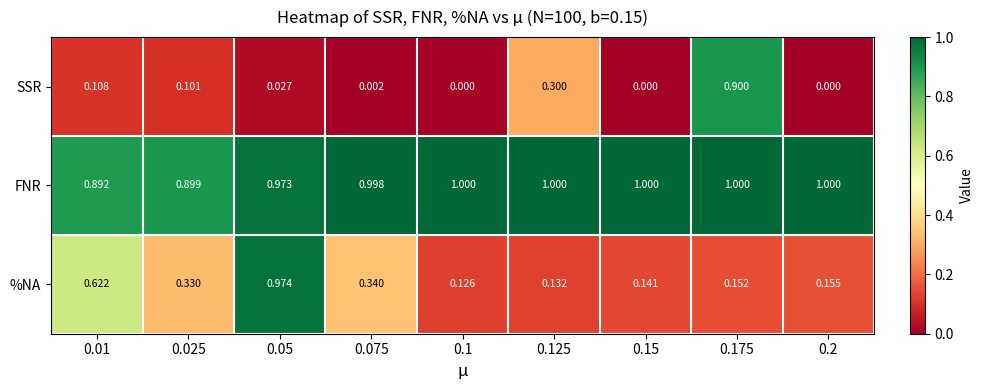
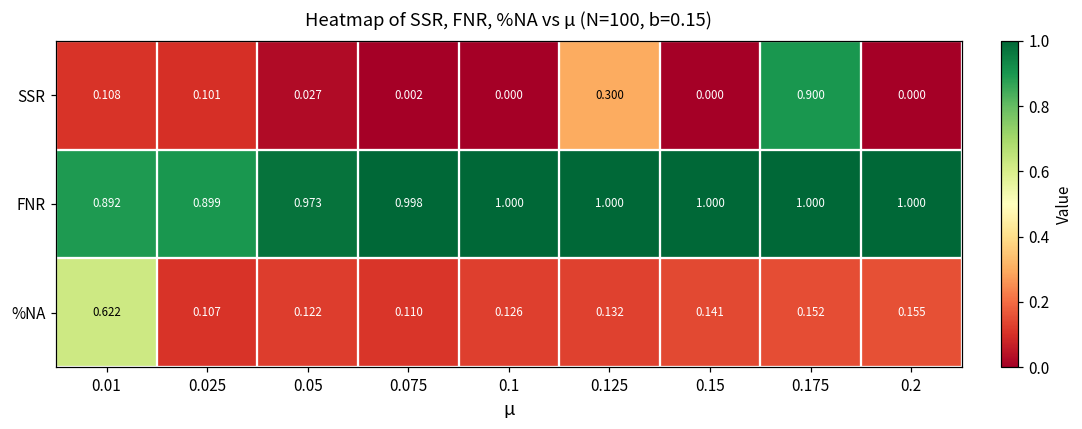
  {
    "SSR": {
      "0.01": 0.108,
      "0.025": 0.101,
      "0.05": 0.027,
      "0.075": 0.002,
      "0.1": 0.000,
      "0.125": 0.300,
      "0.15": 0.000,
      "0.175": 0.900,
      "0.2": 0.000
    },
    "FNR": {
      "0.01": 0.892,
      "0.025": 0.899,
      "0.05": 0.973,
      "0.075": 0.998,
      "0.1": 1.000,
      "0.125": 1.000,
      "0.15": 1.000,
      "0.175": 1.000,
      "0.2": 1.000
    },
    "%NA": {
      "0.01": 0.622,
-     "0.025": 0.330,
-     "0.05": 0.974,
-     "0.075": 0.340,
+     "0.025": 0.107,
+     "0.05": 0.122,
+     "0.075": 0.110,
      "0.1": 0.126,
      "0.125": 0.132,
      "0.15": 0.141,
      "0.175": 0.152,
      "0.2": 0.155
    }
  }
